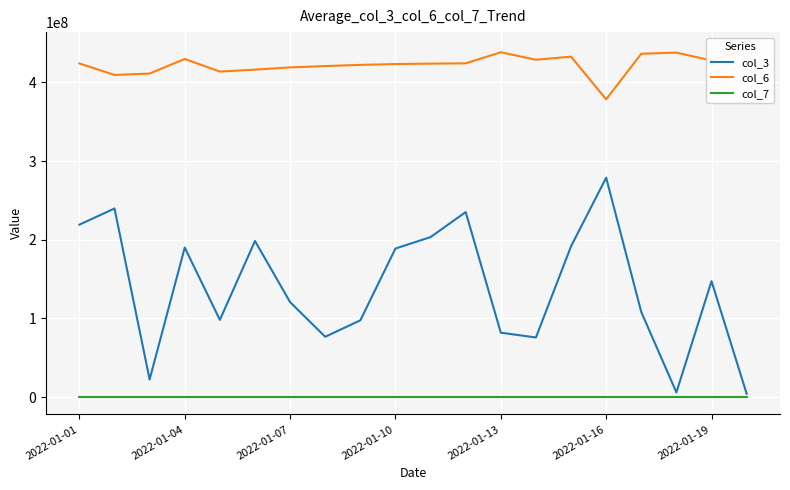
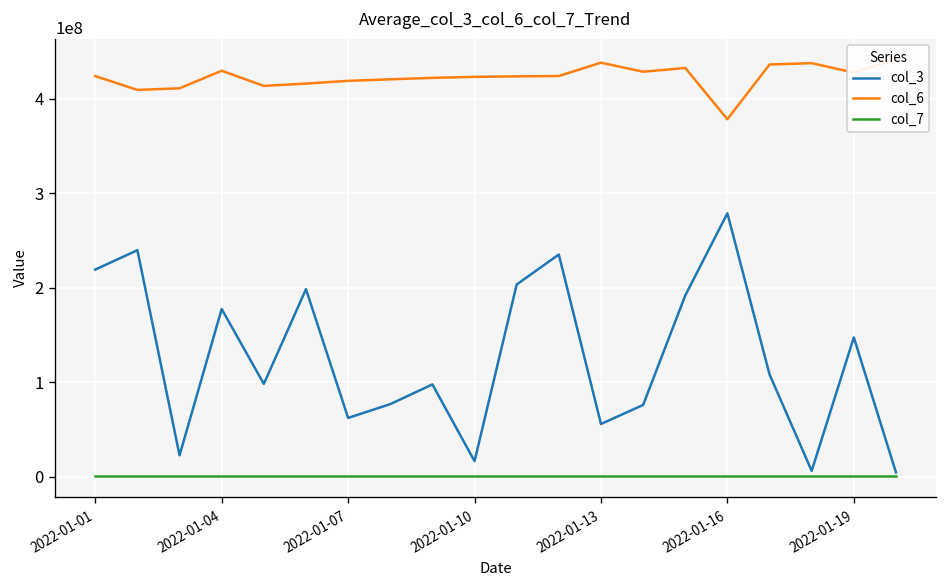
  {
    "col_3": {
      "2022-01-01": 220000000,
-     "2022-01-04": 190000000,
-     "2022-01-07": 120000000,
-     "2022-01-10": 190000000,
-     "2022-01-13": 80000000,
+     "2022-01-04": 180000000,
+     "2022-01-07": 60000000,
+     "2022-01-10": 20000000,
+     "2022-01-13": 60000000,
      "2022-01-16": 280000000,
      "2022-01-19": 150000000
    },
    "col_6": {
      "2022-01-01": 420000000,
      "2022-01-04": 430000000,
      "2022-01-07": 420000000,
      "2022-01-10": 420000000,
      "2022-01-13": 440000000,
      "2022-01-16": 380000000
    },
    "col_7": {
      "2022-01-01": 0,
      "2022-01-04": 0,
      "2022-01-07": 0,
      "2022-01-10": 0,
      "2022-01-13": 0,
      "2022-01-16": 0,
      "2022-01-19": 0
    }
  }
